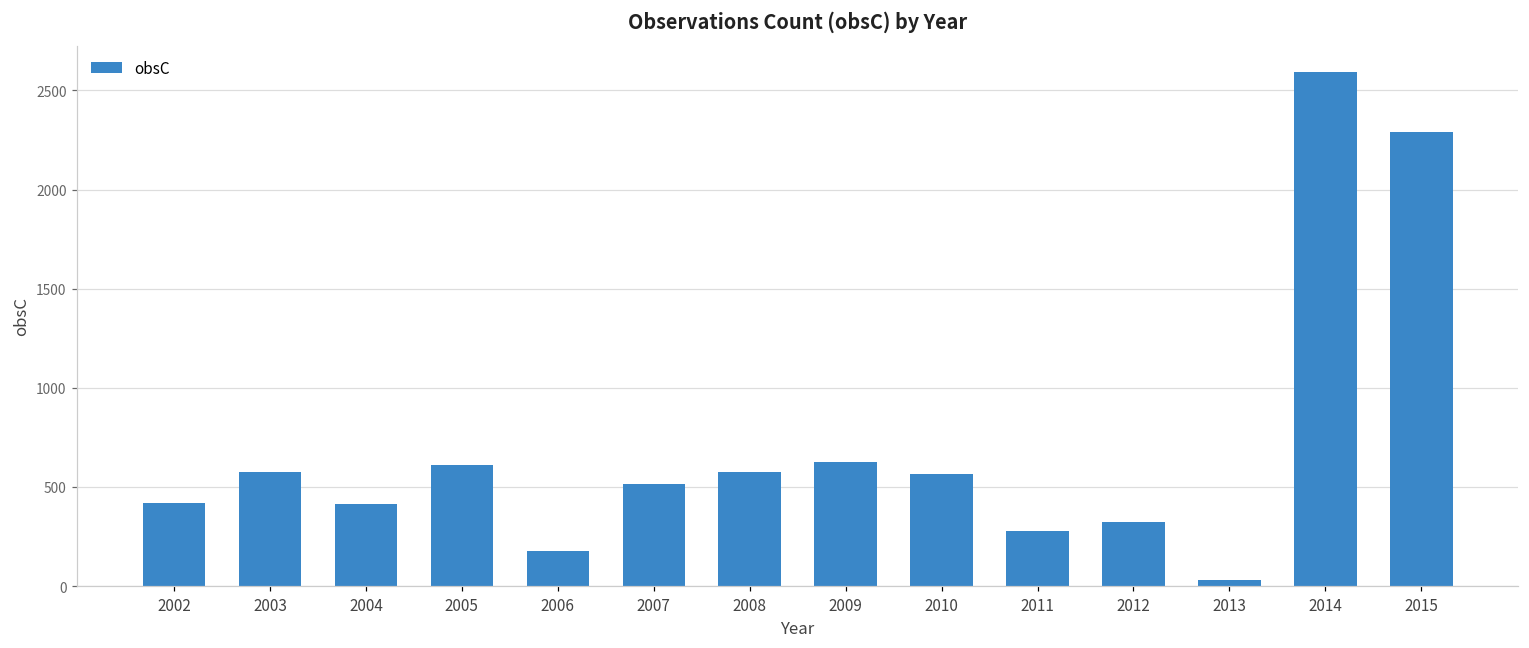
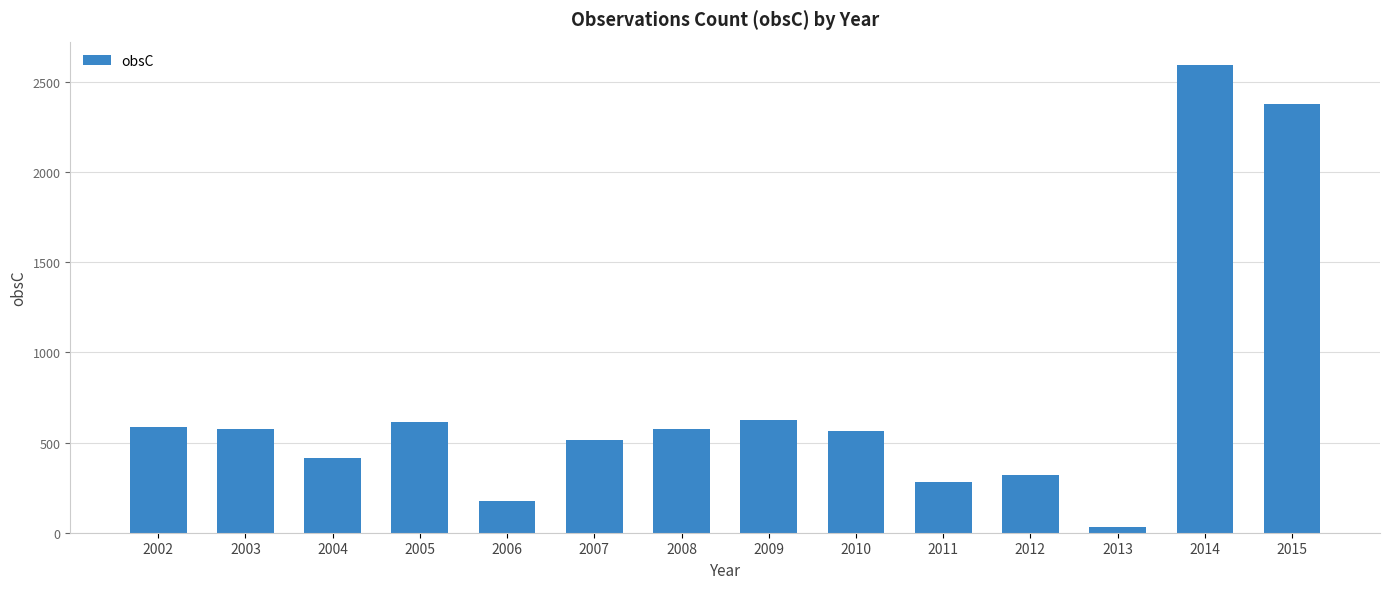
  {
-   "2002": 420,
+   "2002": 590,
    "2003": 580,
    "2004": 420,
    "2005": 610,
    "2006": 180,
    "2007": 510,
    "2008": 570,
    "2009": 630,
    "2010": 570,
    "2011": 280,
    "2012": 320,
    "2013": 30,
    "2014": 2600,
-   "2015": 2290
+   "2015": 2380
  }
